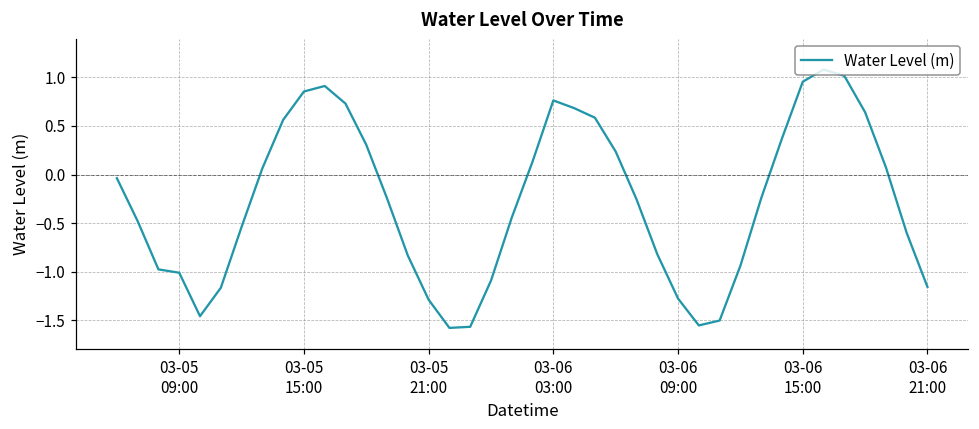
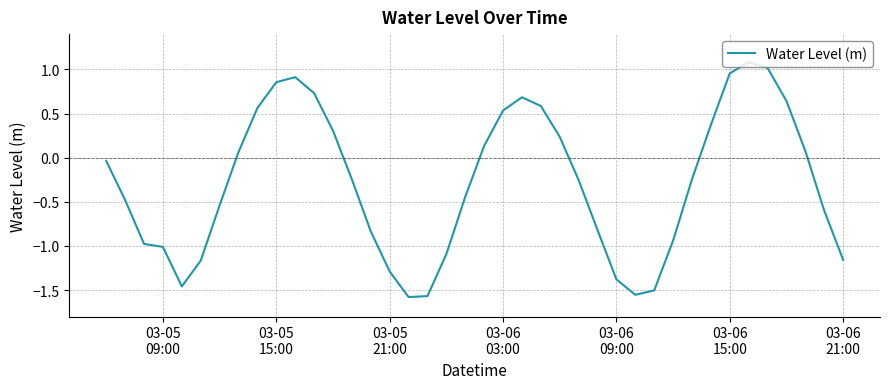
  {
    "03-05 09:00": -1.0,
    "03-05 15:00": 0.9,
    "03-05 21:00": -1.3,
-   "03-06 03:00": 0.8,
-   "03-06 09:00": -1.3,
+   "03-06 03:00": 0.5,
+   "03-06 09:00": -1.4,
    "03-06 15:00": 1.0,
    "03-06 21:00": -1.2
  }
